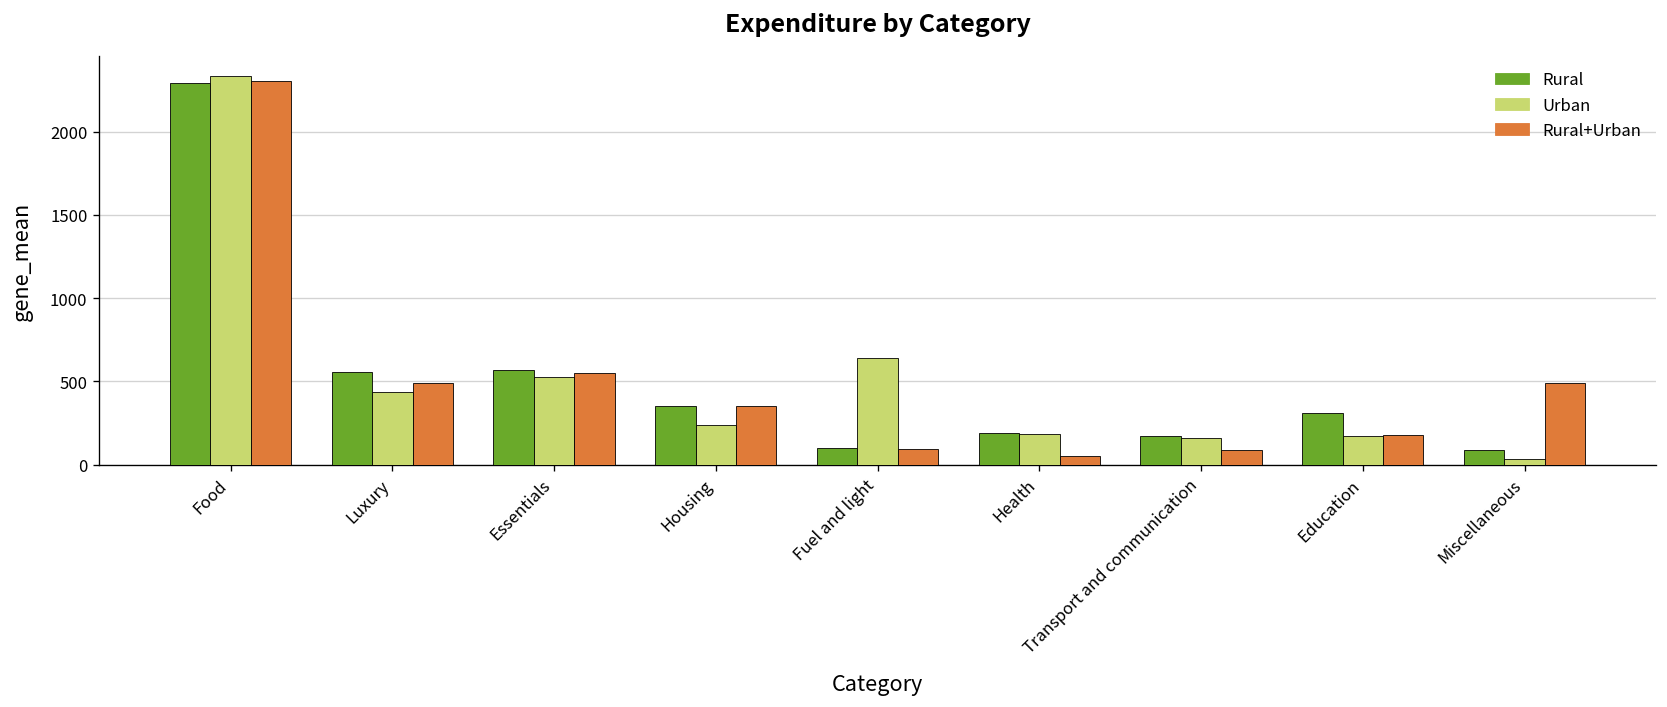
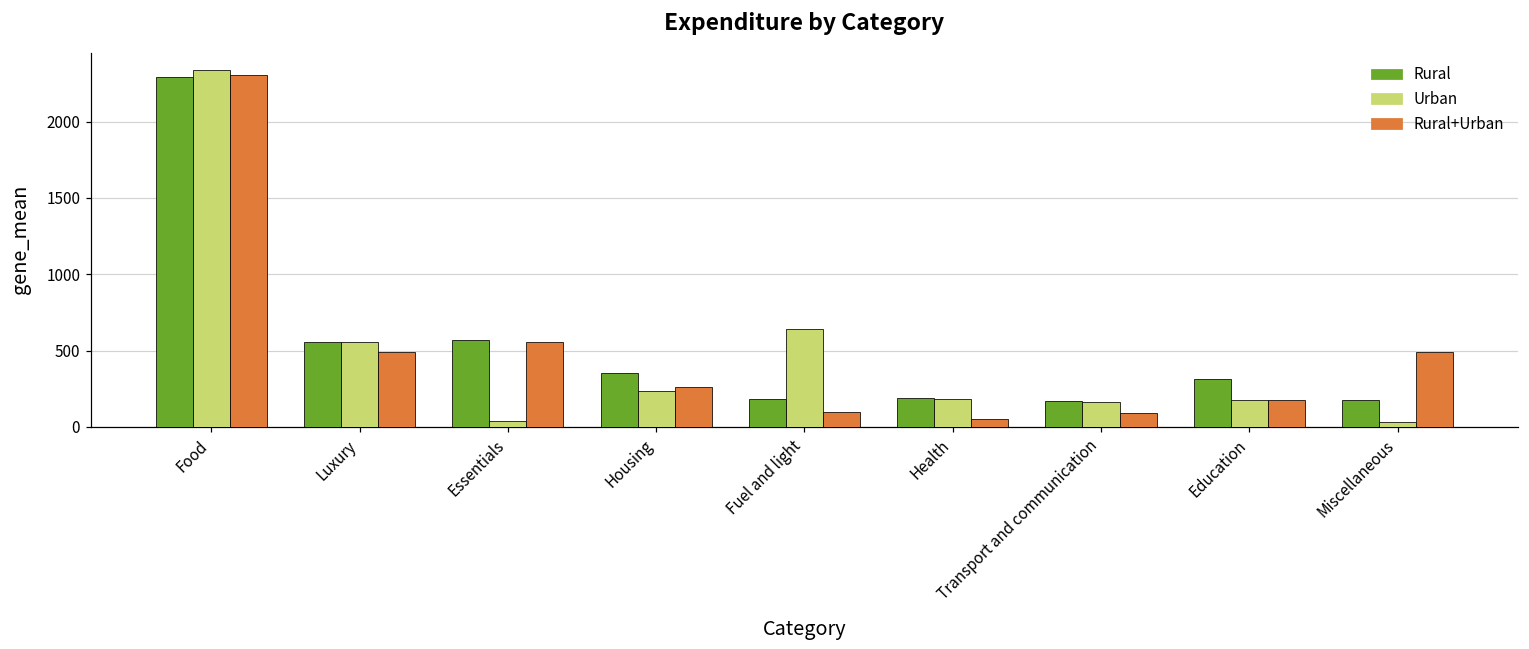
  {
    "Rural": {
      "Food": 2290,
      "Luxury": 560,
      "Essentials": 570,
      "Housing": 360,
-     "Fuel and light": 100,
+     "Fuel and light": 180,
      "Health": 190,
      "Transport and communication": 170,
      "Education": 310,
-     "Miscellaneous": 90
+     "Miscellaneous": 180
    },
    "Urban": {
      "Food": 2340,
-     "Luxury": 440,
-     "Essentials": 530,
+     "Luxury": 560,
+     "Essentials": 40,
      "Housing": 240,
      "Fuel and light": 640,
      "Health": 180,
      "Transport and communication": 160,
      "Education": 170,
      "Miscellaneous": 30
    },
    "Rural+Urban": {
      "Food": 2310,
      "Luxury": 490,
      "Essentials": 550,
-     "Housing": 350,
+     "Housing": 260,
      "Fuel and light": 100,
      "Health": 50,
      "Transport and communication": 90,
      "Education": 180,
      "Miscellaneous": 490
    }
  }
